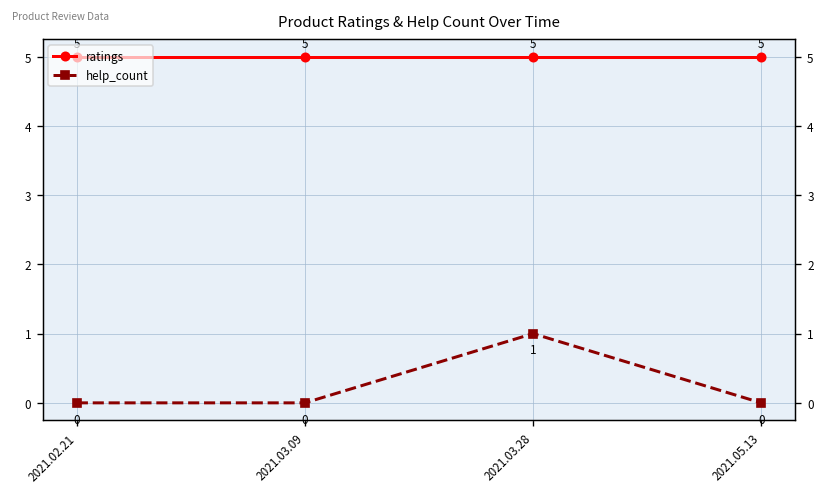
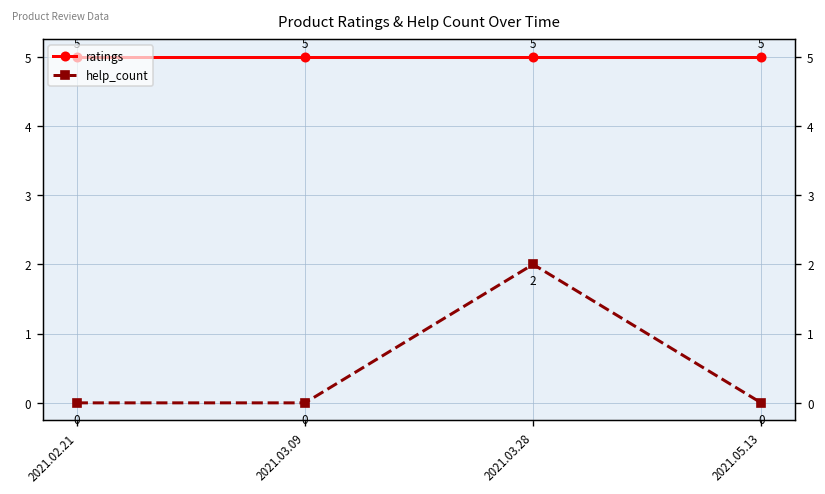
  {
    "ratings": {
      "2021.03.09": 5,
      "2021.03.28": 5,
      "2021.05.13": 5
    },
    "help_count": {
      "2021.02.21": 0,
      "2021.03.09": 0,
-     "2021.03.28": 1,
+     "2021.03.28": 2,
      "2021.05.13": 0
    }
  }
